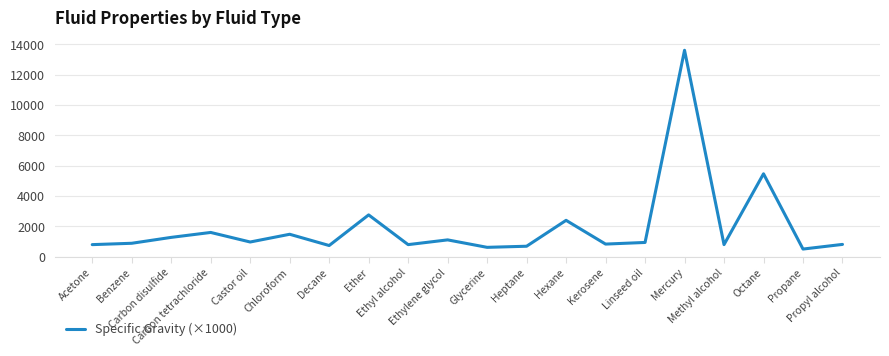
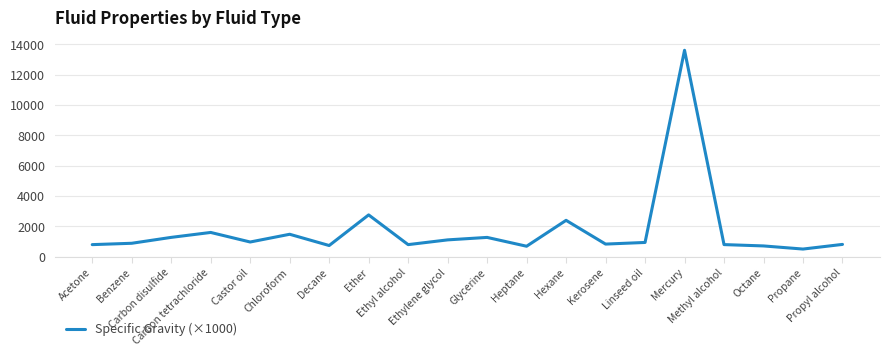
  {
    "Acetone": 800,
    "Benzene": 900,
    "Carbon disulfide": 1300,
    "Carbon tetrachloride": 1600,
    "Castor oil": 1000,
    "Chloroform": 1500,
    "Decane": 700,
    "Ether": 2700,
    "Ethyl alcohol": 800,
    "Ethylene glycol": 1100,
-   "Glycerine": 600,
+   "Glycerine": 1300,
    "Heptane": 700,
    "Hexane": 2400,
    "Kerosene": 800,
    "Linseed oil": 900,
    "Mercury": 13600,
    "Methyl alcohol": 800,
-   "Octane": 5500,
+   "Octane": 700,
    "Propane": 500,
    "Propyl alcohol": 800
  }
